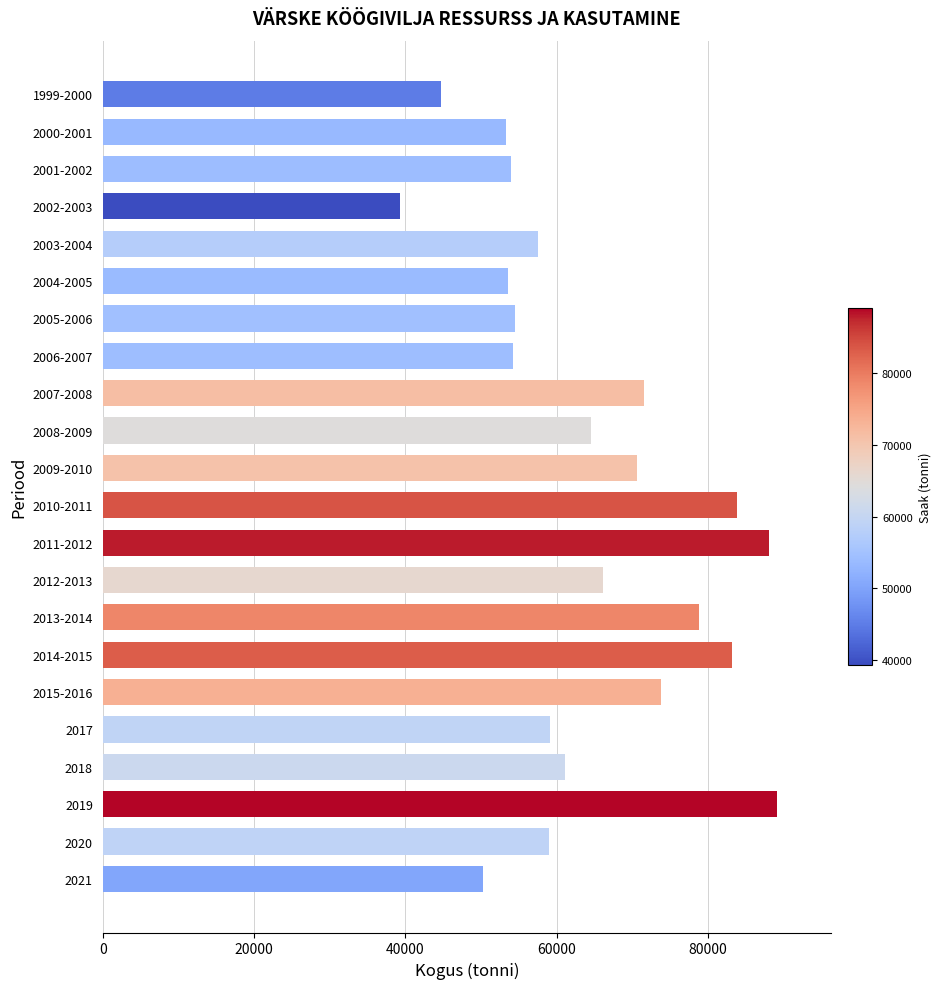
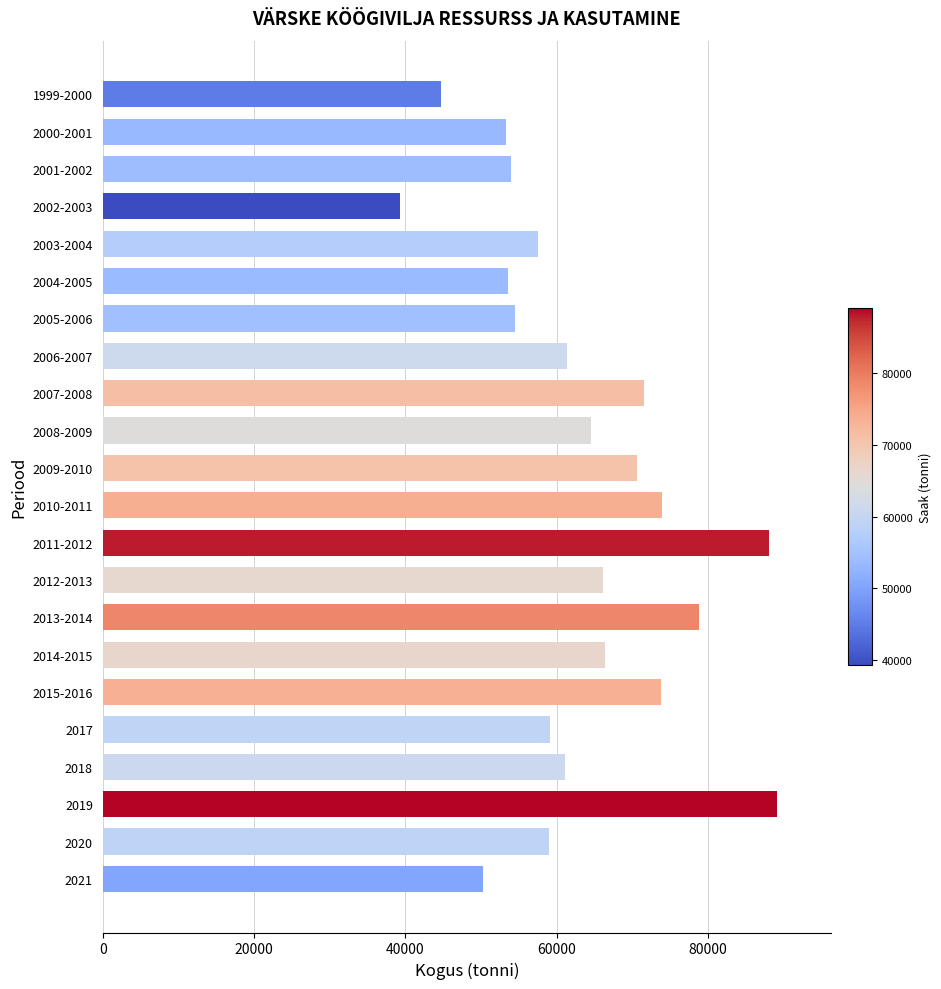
  {
    "1999-2000": 45000,
    "2000-2001": 53000,
    "2001-2002": 54000,
    "2002-2003": 39000,
    "2003-2004": 58000,
    "2004-2005": 54000,
    "2005-2006": 55000,
-   "2006-2007": 54000,
+   "2006-2007": 61000,
    "2007-2008": 72000,
    "2008-2009": 64000,
    "2009-2010": 71000,
-   "2010-2011": 84000,
+   "2010-2011": 74000,
    "2011-2012": 88000,
    "2012-2013": 66000,
    "2013-2014": 79000,
-   "2014-2015": 83000,
+   "2014-2015": 66000,
    "2015-2016": 74000,
    "2017": 59000,
    "2018": 61000,
    "2019": 89000,
    "2020": 59000,
    "2021": 50000
  }
